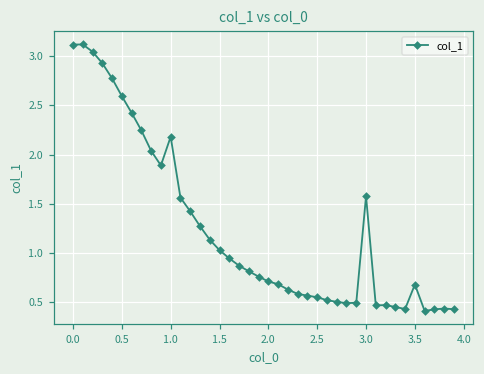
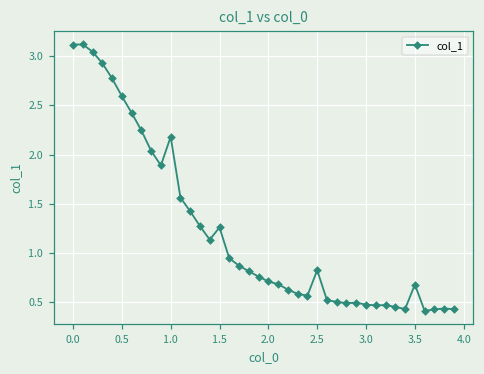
  {
    "0.0": 3.1,
    "0.5": 2.6,
    "1.0": 2.2,
-   "1.5": 1.0,
+   "1.5": 1.3,
    "2.0": 0.7,
-   "2.5": 0.5,
-   "3.0": 1.6,
+   "2.5": 0.8,
+   "3.0": 0.5,
    "3.5": 0.7
  }
